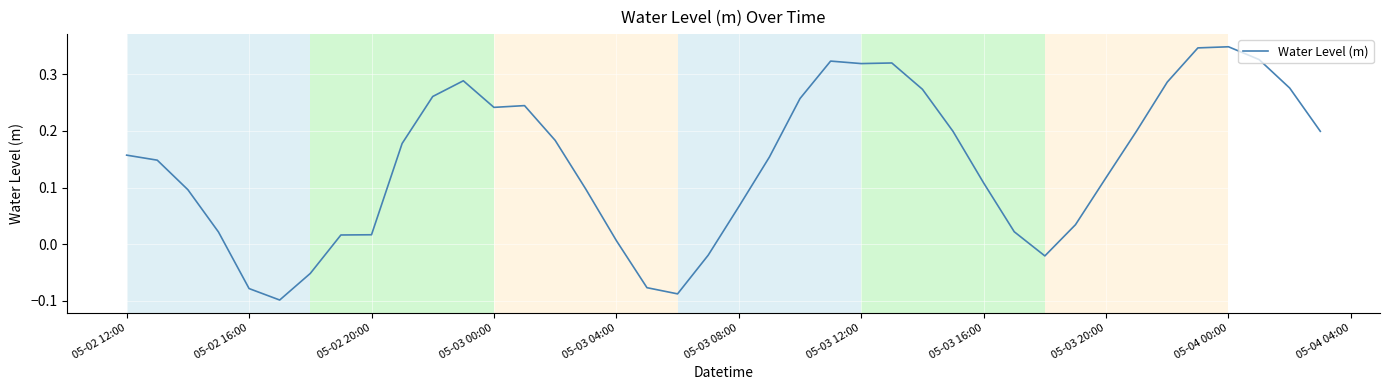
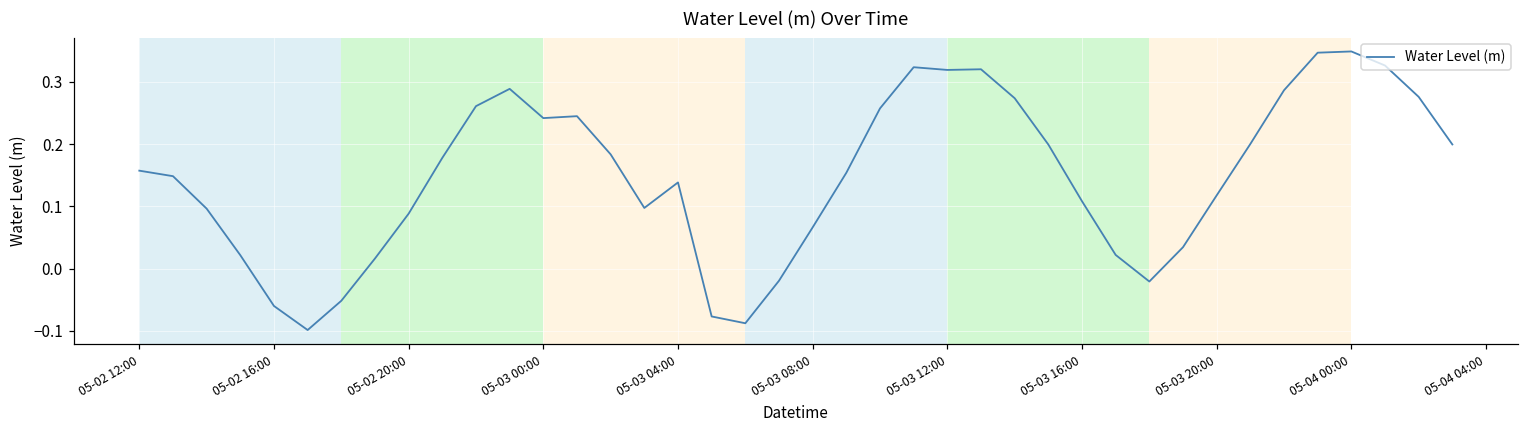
  {
    "05-02 12:00": 0.16,
-   "05-02 16:00": -0.08,
-   "05-02 20:00": 0.02,
+   "05-02 16:00": -0.06,
+   "05-02 20:00": 0.09,
    "05-03 00:00": 0.24,
-   "05-03 04:00": 0.01,
+   "05-03 04:00": 0.14,
    "05-03 08:00": 0.07,
    "05-03 12:00": 0.32,
    "05-03 16:00": 0.11,
    "05-03 20:00": 0.12,
    "05-04 00:00": 0.35
  }
